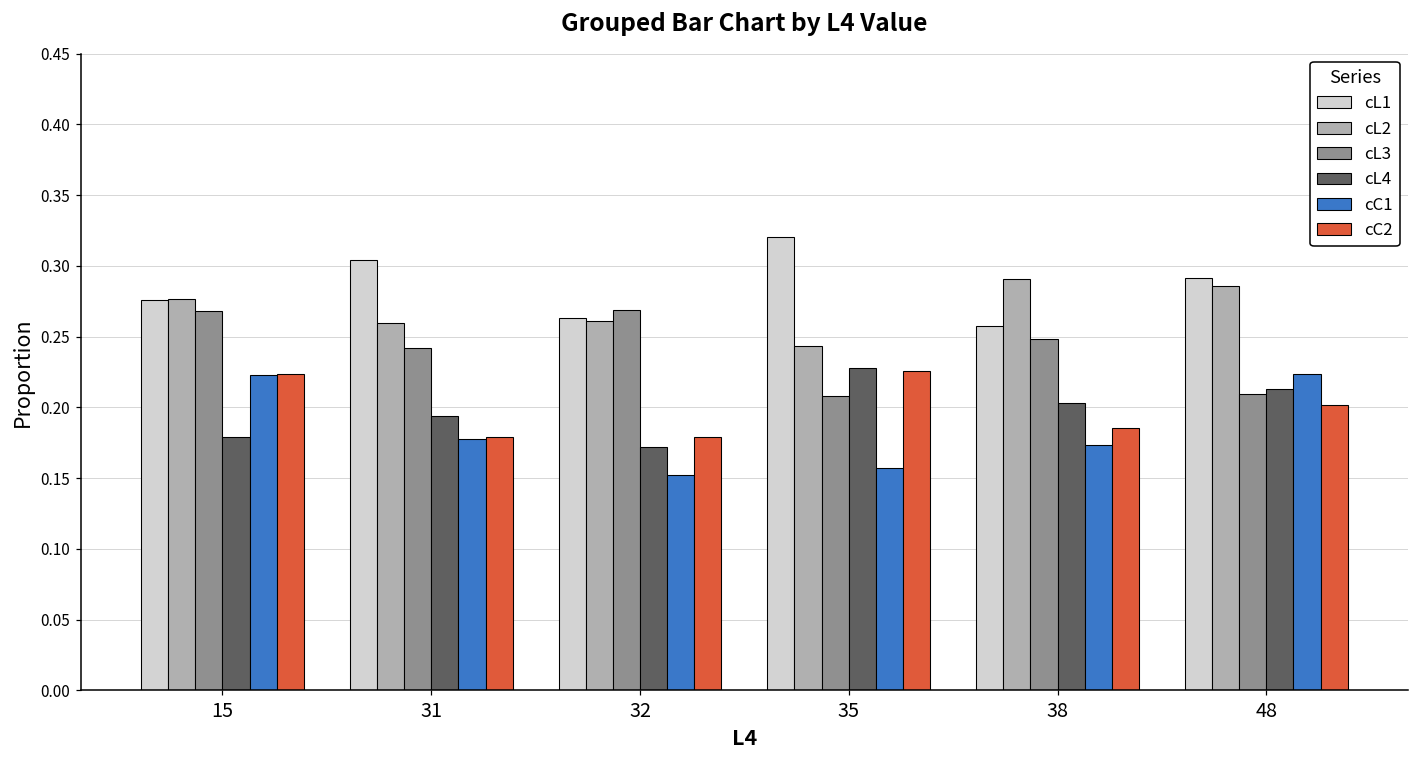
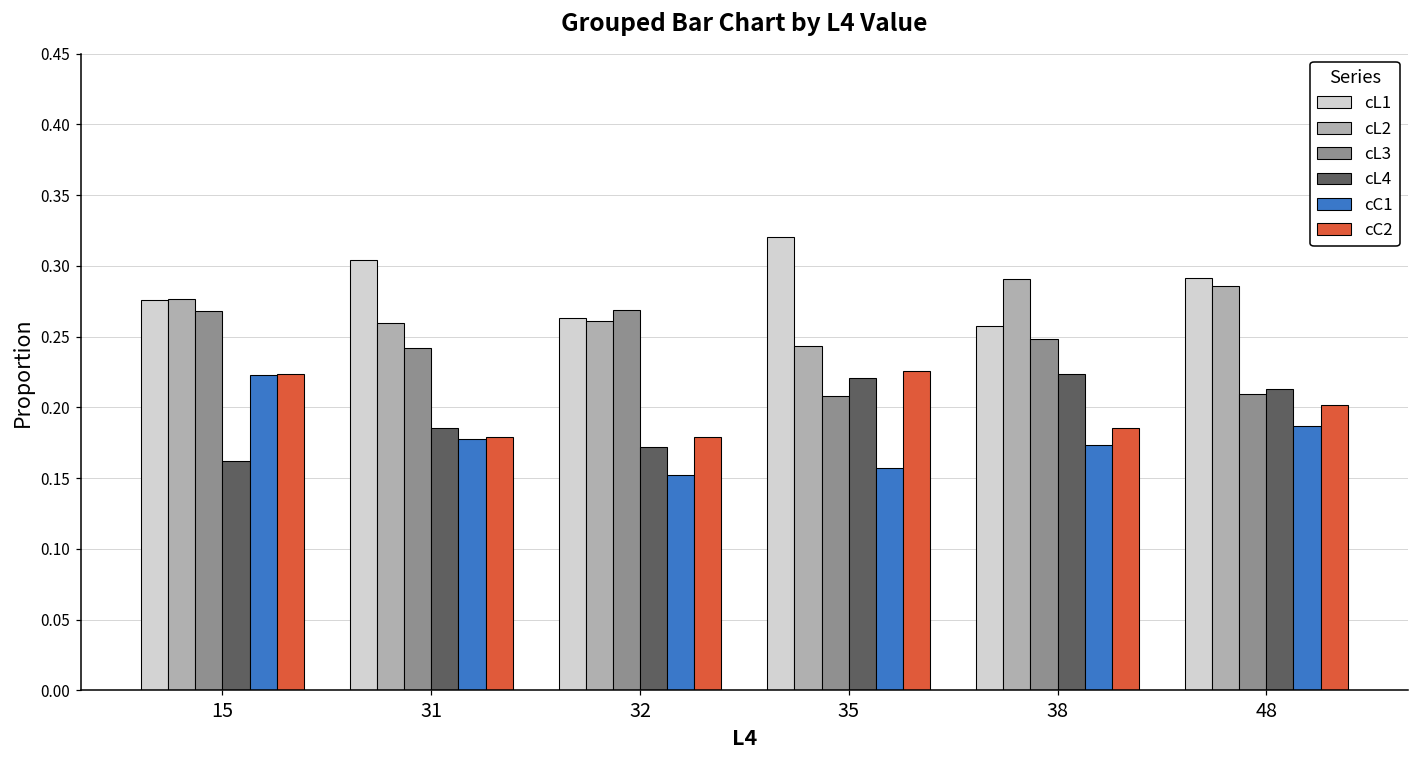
  {
    "cL1": {
      "15": 0.276,
      "31": 0.304,
      "32": 0.263,
      "35": 0.321,
      "38": 0.258,
      "48": 0.291
    },
    "cL4": {
-     "15": 0.179,
-     "31": 0.194,
+     "15": 0.162,
+     "31": 0.186,
      "32": 0.172,
-     "35": 0.228,
-     "38": 0.204,
+     "35": 0.221,
+     "38": 0.224,
      "48": 0.213
    },
    "cC1": {
      "15": 0.223,
      "31": 0.178,
      "32": 0.152,
      "35": 0.157,
      "38": 0.174,
-     "48": 0.224
+     "48": 0.187
    },
    "cC2": {
      "15": 0.223,
      "31": 0.179,
      "32": 0.179,
      "35": 0.226,
      "38": 0.186,
      "48": 0.202
    }
  }
